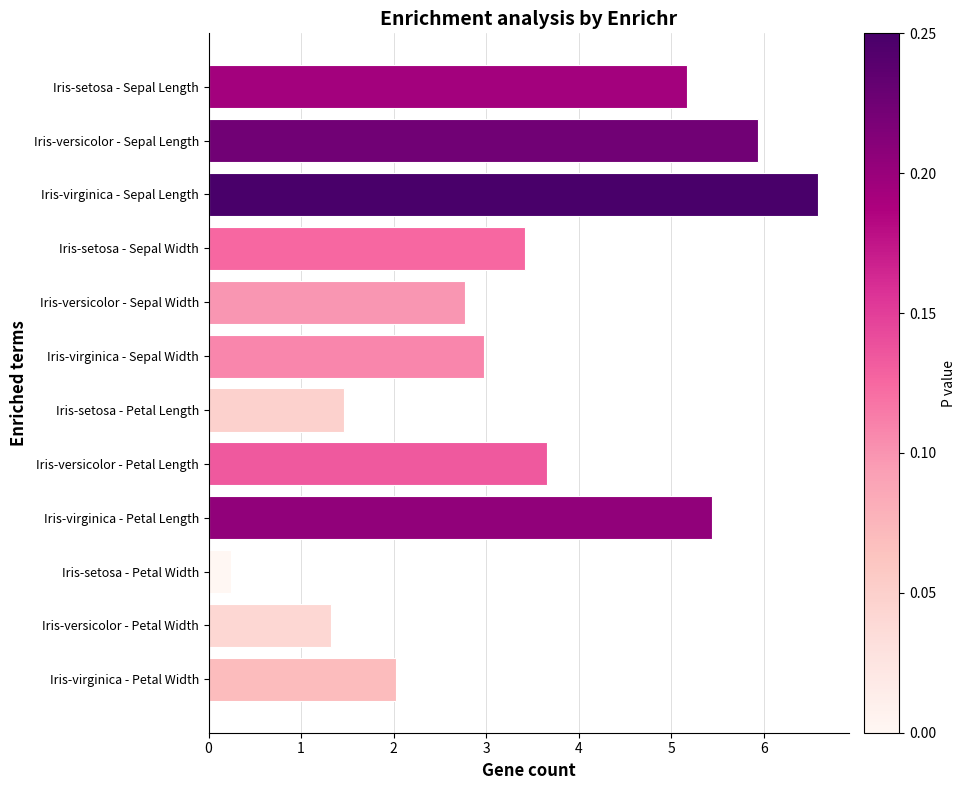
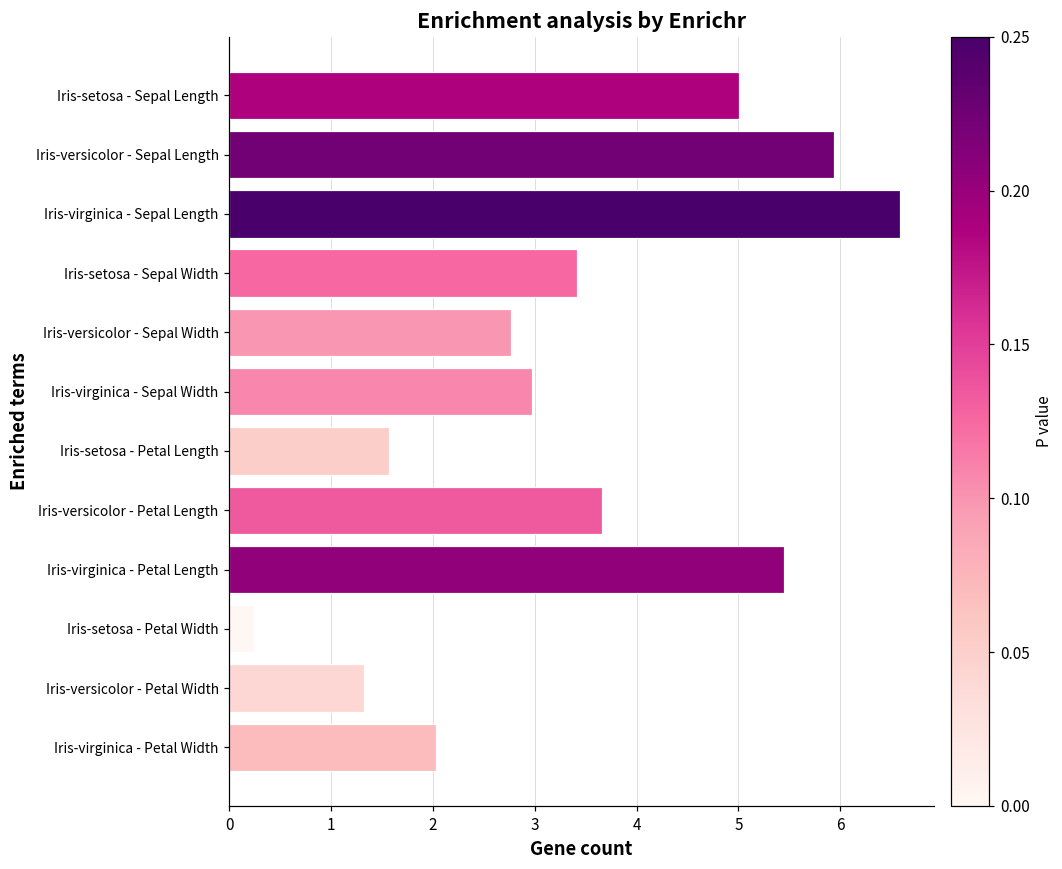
  {
-   "Iris-setosa - Sepal Length": 5.2,
+   "Iris-setosa - Sepal Length": 5.0,
    "Iris-versicolor - Sepal Length": 5.9,
    "Iris-virginica - Sepal Length": 6.6,
    "Iris-setosa - Sepal Width": 3.4,
    "Iris-versicolor - Sepal Width": 2.8,
    "Iris-virginica - Sepal Width": 3.0,
-   "Iris-setosa - Petal Length": 1.5,
+   "Iris-setosa - Petal Length": 1.6,
    "Iris-versicolor - Petal Length": 3.7,
    "Iris-virginica - Petal Length": 5.4,
    "Iris-setosa - Petal Width": 0.2,
    "Iris-versicolor - Petal Width": 1.3,
    "Iris-virginica - Petal Width": 2.0
  }
